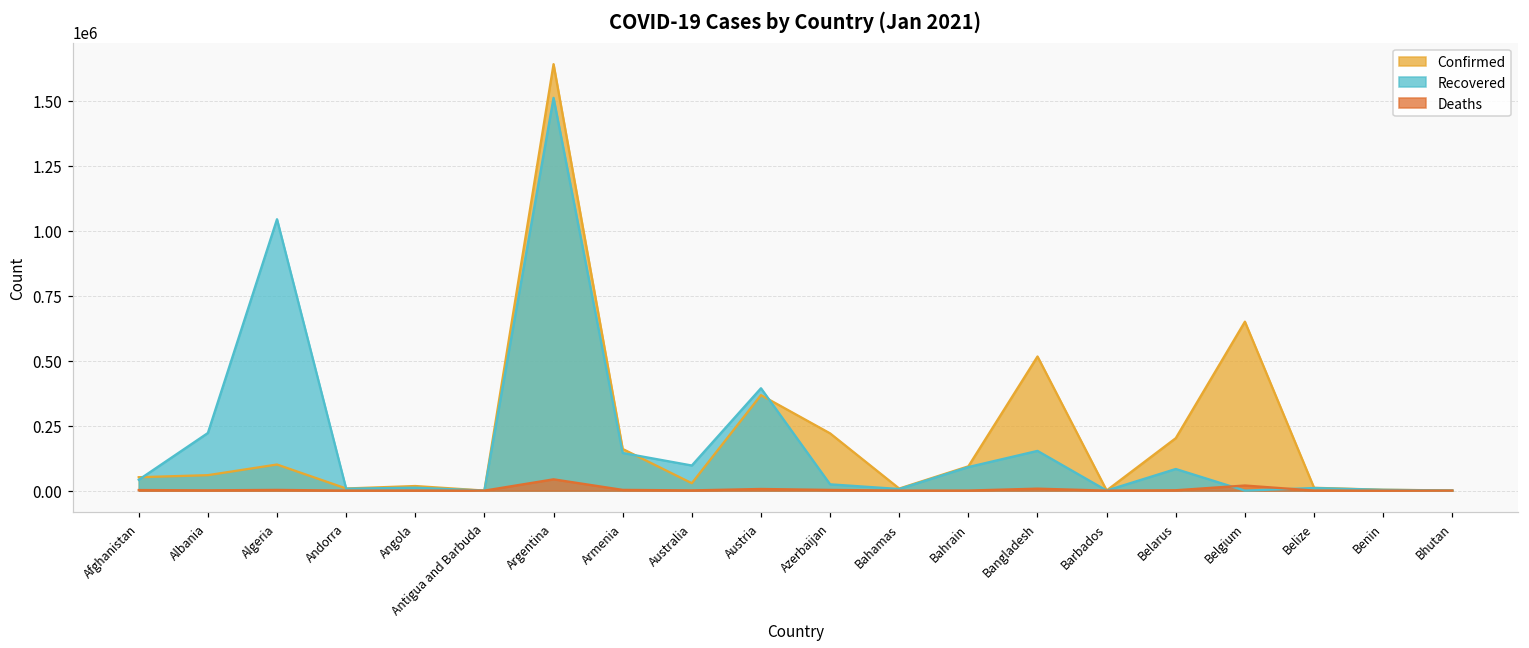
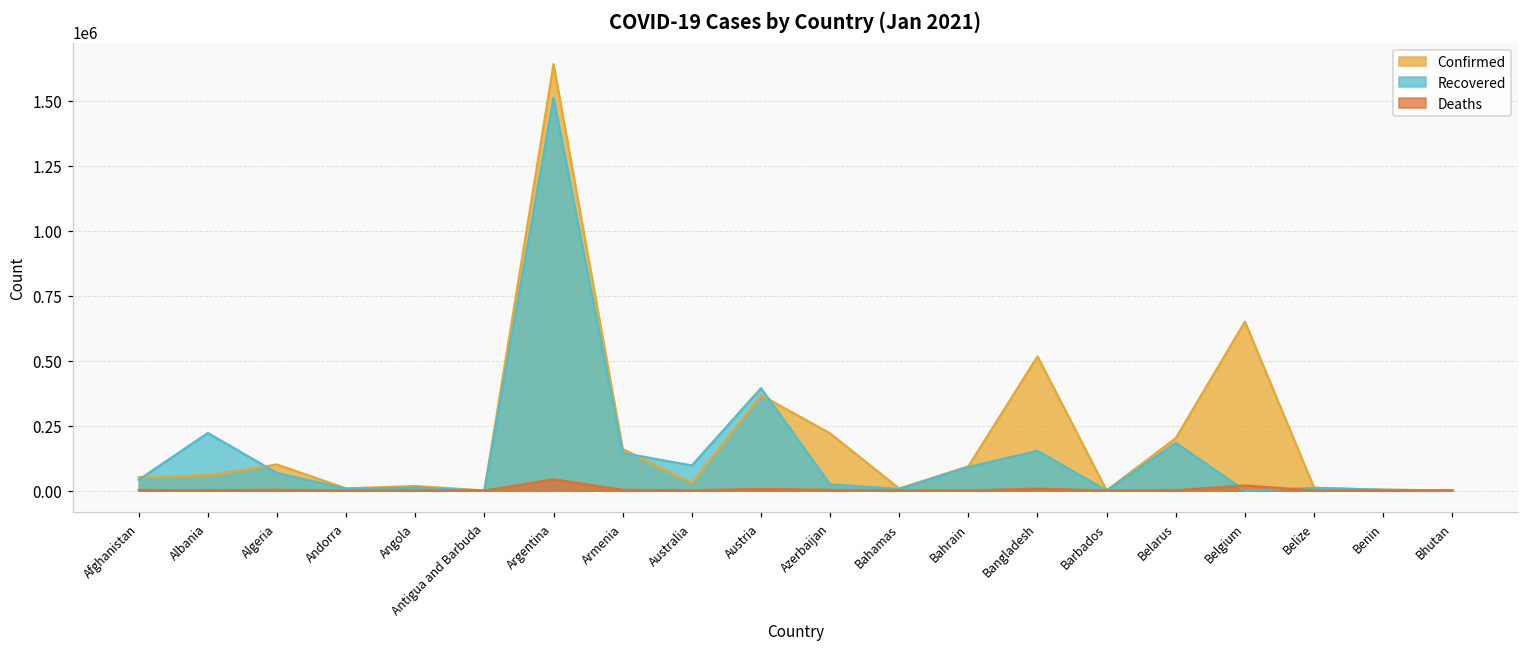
  {
    "Recovered": {
      "Albania": 220000,
-     "Algeria": 1040000,
+     "Algeria": 70000,
      "Argentina": 1510000,
      "Armenia": 140000,
      "Australia": 100000,
      "Austria": 390000,
      "Azerbaijan": 20000,
      "Bangladesh": 150000,
-     "Belarus": 80000,
+     "Belarus": 180000,
      "Belgium": 0
    }
  }
